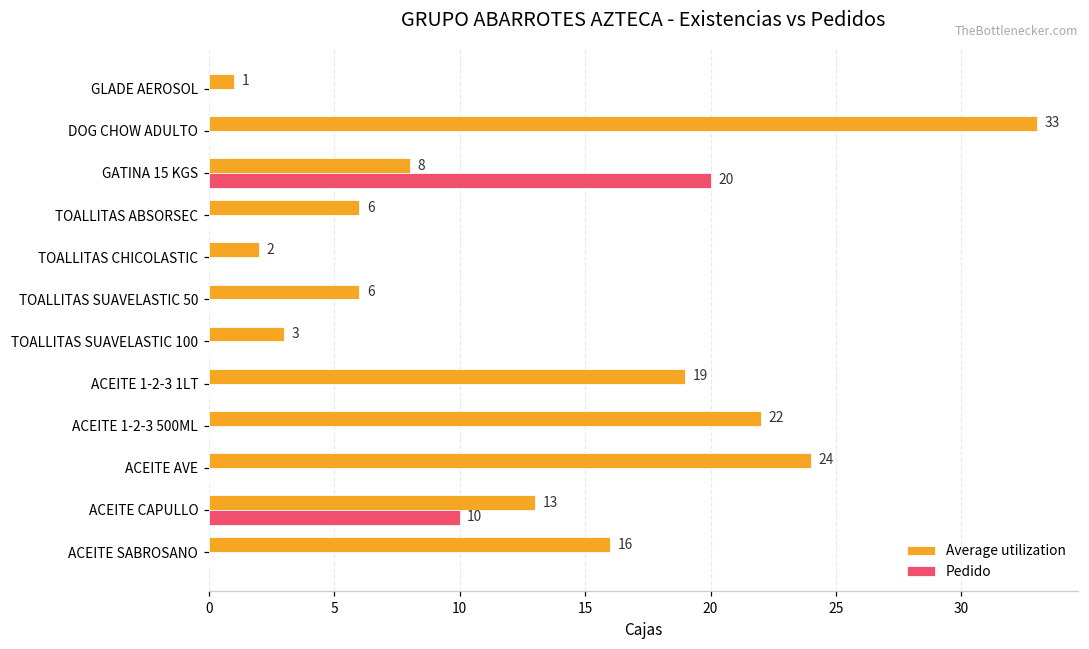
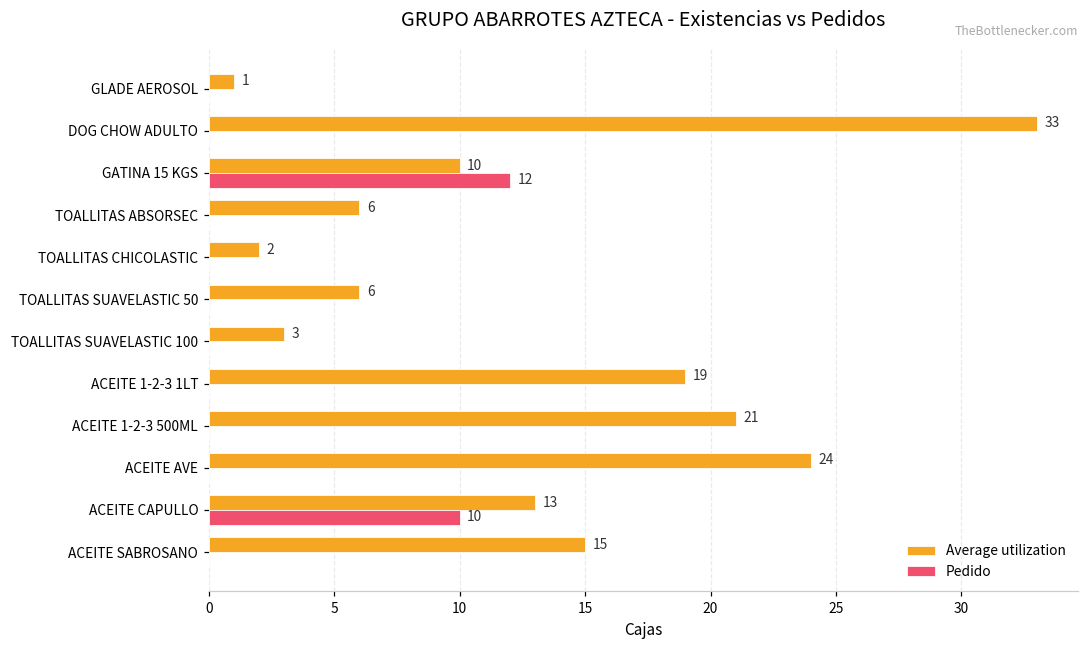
  {
    "Average utilization": {
      "GLADE AEROSOL": 1,
      "DOG CHOW ADULTO": 33,
-     "GATINA 15 KGS": 8,
+     "GATINA 15 KGS": 10,
      "TOALLITAS ABSORSEC": 6,
      "TOALLITAS CHICOLASTIC": 2,
      "TOALLITAS SUAVELASTIC 50": 6,
      "TOALLITAS SUAVELASTIC 100": 3,
      "ACEITE 1-2-3 1LT": 19,
-     "ACEITE 1-2-3 500ML": 22,
+     "ACEITE 1-2-3 500ML": 21,
      "ACEITE AVE": 24,
      "ACEITE CAPULLO": 13,
-     "ACEITE SABROSANO": 16
+     "ACEITE SABROSANO": 15
    },
    "Pedido": {
-     "GATINA 15 KGS": 20,
+     "GATINA 15 KGS": 12,
      "ACEITE CAPULLO": 10
    }
  }
